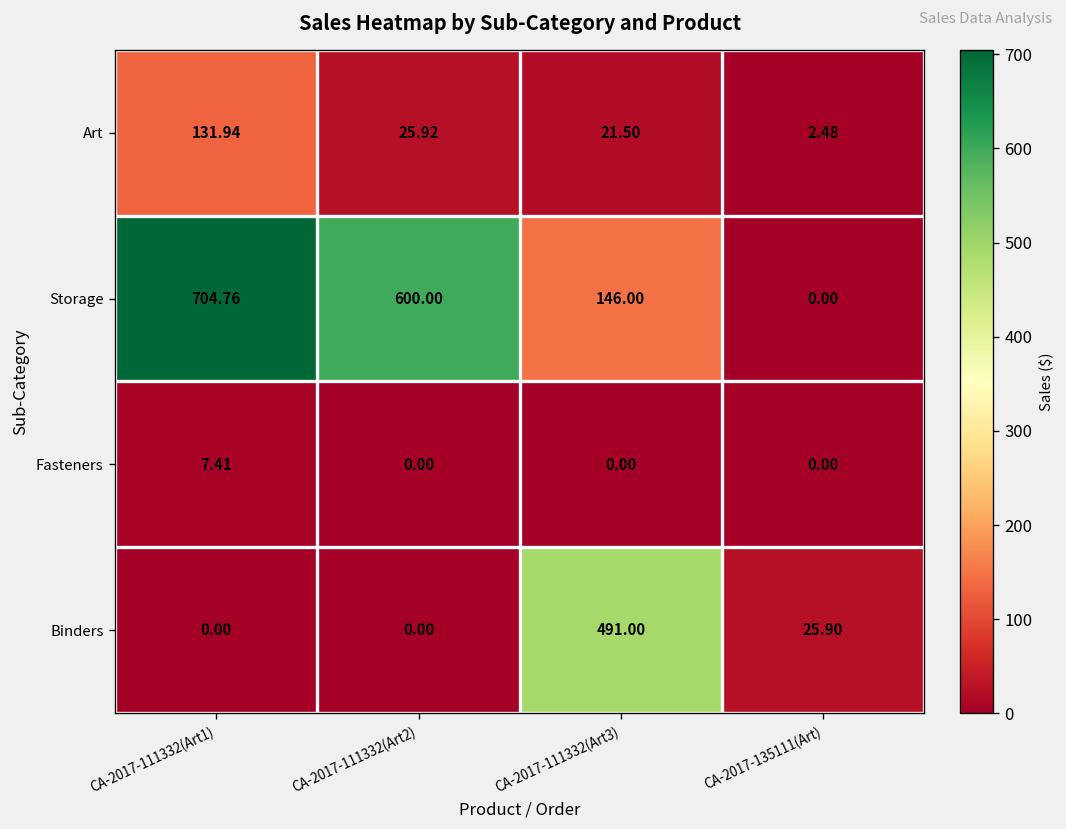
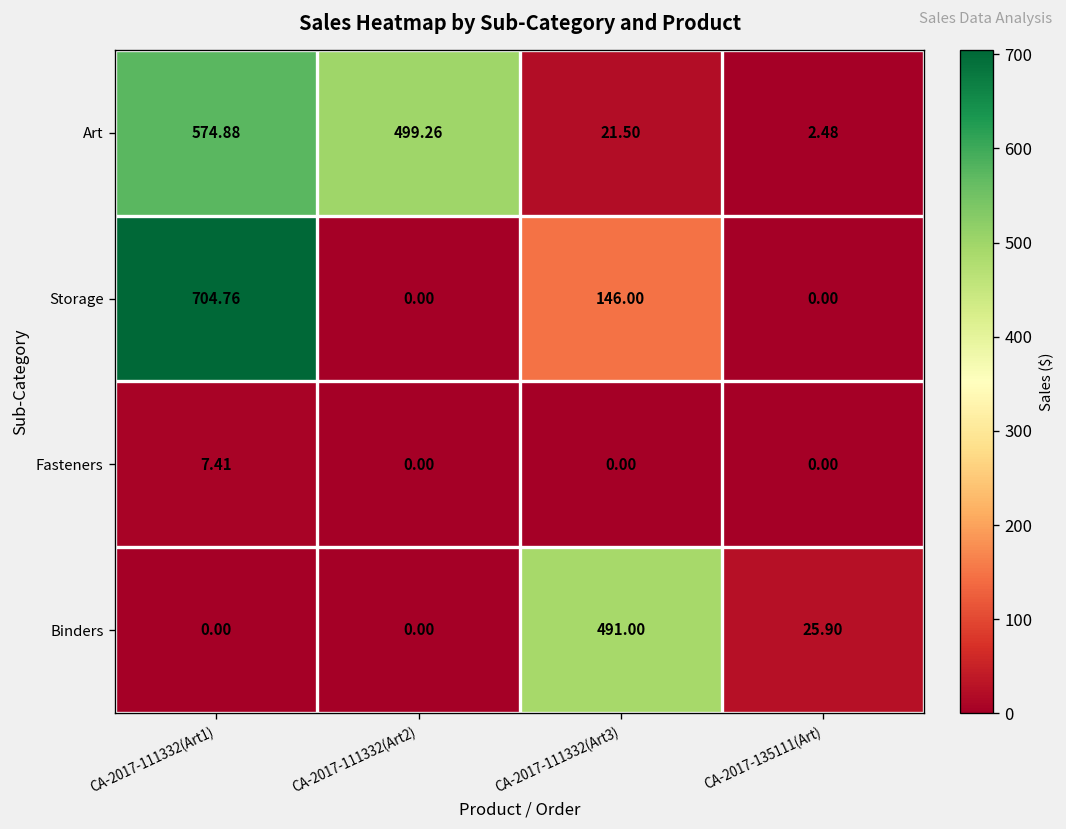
  {
    "Art": {
-     "CA-2017-111332(Art1)": 131.94,
-     "CA-2017-111332(Art2)": 25.92,
+     "CA-2017-111332(Art1)": 574.88,
+     "CA-2017-111332(Art2)": 499.26,
      "CA-2017-111332(Art3)": 21.50,
      "CA-2017-135111(Art)": 2.48
    },
    "Storage": {
      "CA-2017-111332(Art1)": 704.76,
-     "CA-2017-111332(Art2)": 600.00,
+     "CA-2017-111332(Art2)": 0.00,
      "CA-2017-111332(Art3)": 146.00,
      "CA-2017-135111(Art)": 0.00
    },
    "Fasteners": {
      "CA-2017-111332(Art1)": 7.41,
      "CA-2017-111332(Art2)": 0.00,
      "CA-2017-111332(Art3)": 0.00,
      "CA-2017-135111(Art)": 0.00
    },
    "Binders": {
      "CA-2017-111332(Art1)": 0.00,
      "CA-2017-111332(Art2)": 0.00,
      "CA-2017-111332(Art3)": 491.00,
      "CA-2017-135111(Art)": 25.90
    }
  }
